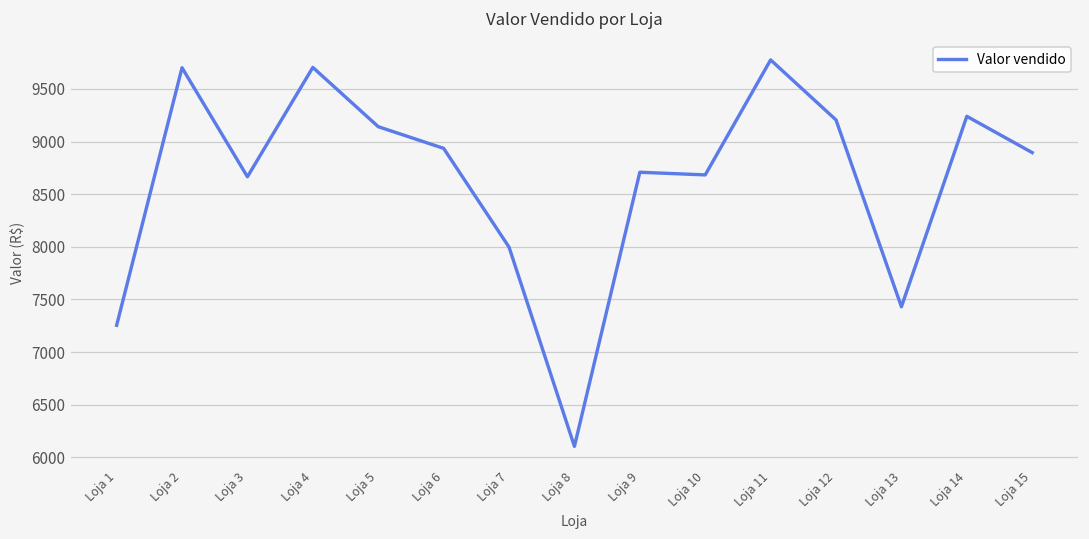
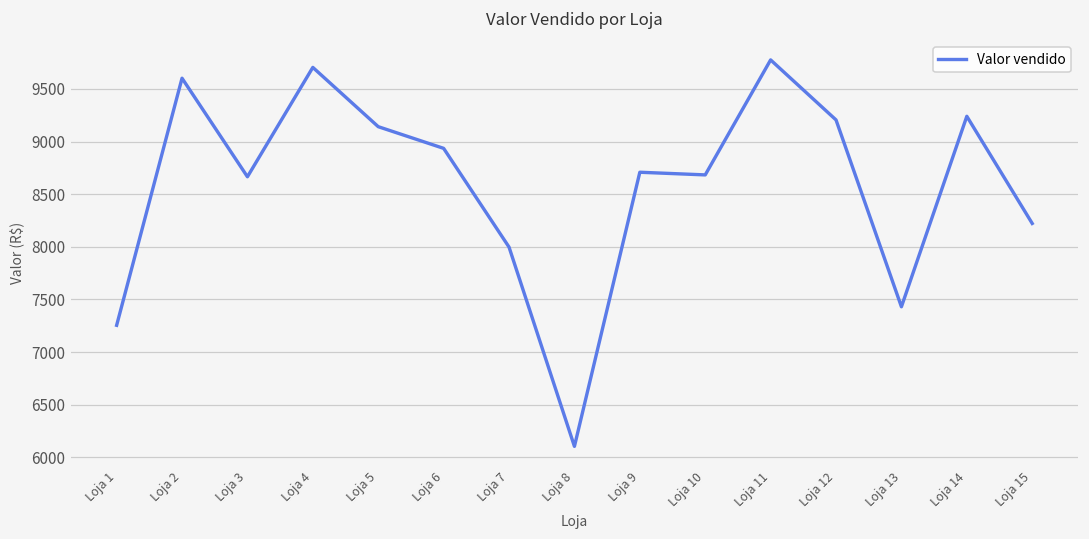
  {
    "Loja 1": 7300,
-   "Loja 2": 9700,
+   "Loja 2": 9600,
    "Loja 3": 8700,
    "Loja 4": 9700,
    "Loja 5": 9100,
    "Loja 6": 8900,
    "Loja 7": 8000,
    "Loja 8": 6100,
    "Loja 9": 8700,
    "Loja 10": 8700,
    "Loja 11": 9800,
    "Loja 12": 9200,
    "Loja 13": 7400,
    "Loja 14": 9200,
-   "Loja 15": 8900
+   "Loja 15": 8200
  }
